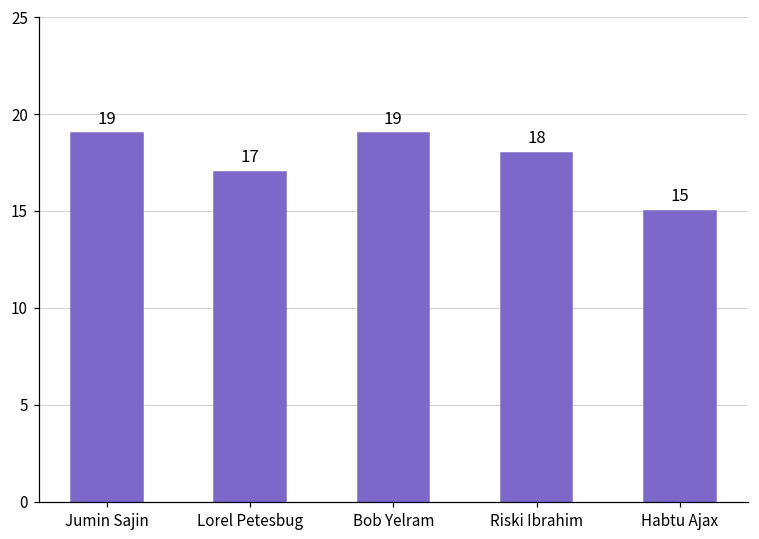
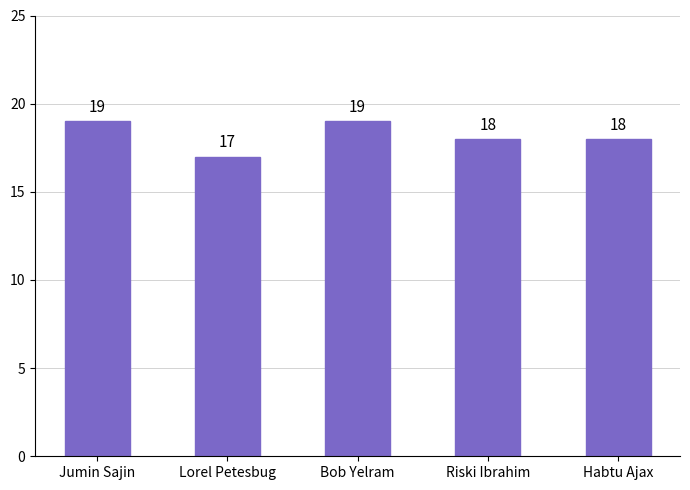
  {
    "Jumin Sajin": 19,
    "Lorel Petesbug": 17,
    "Bob Yelram": 19,
    "Riski Ibrahim": 18,
-   "Habtu Ajax": 15
+   "Habtu Ajax": 18
  }
